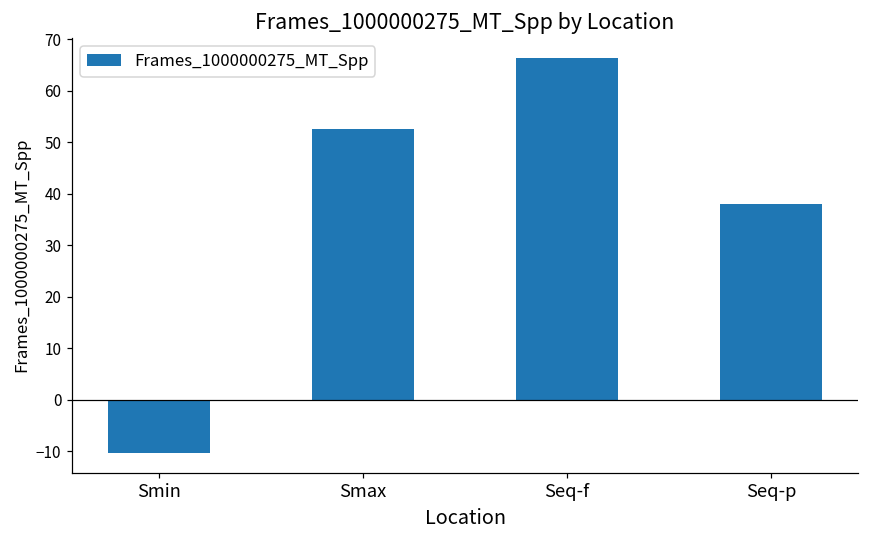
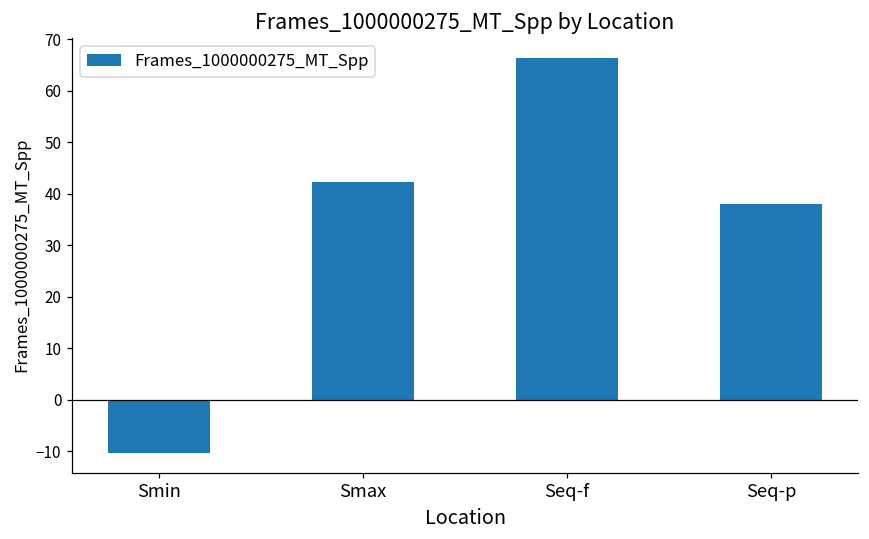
  {
    "Smin": -10,
-   "Smax": 53,
+   "Smax": 42,
    "Seq-f": 66,
    "Seq-p": 38
  }
